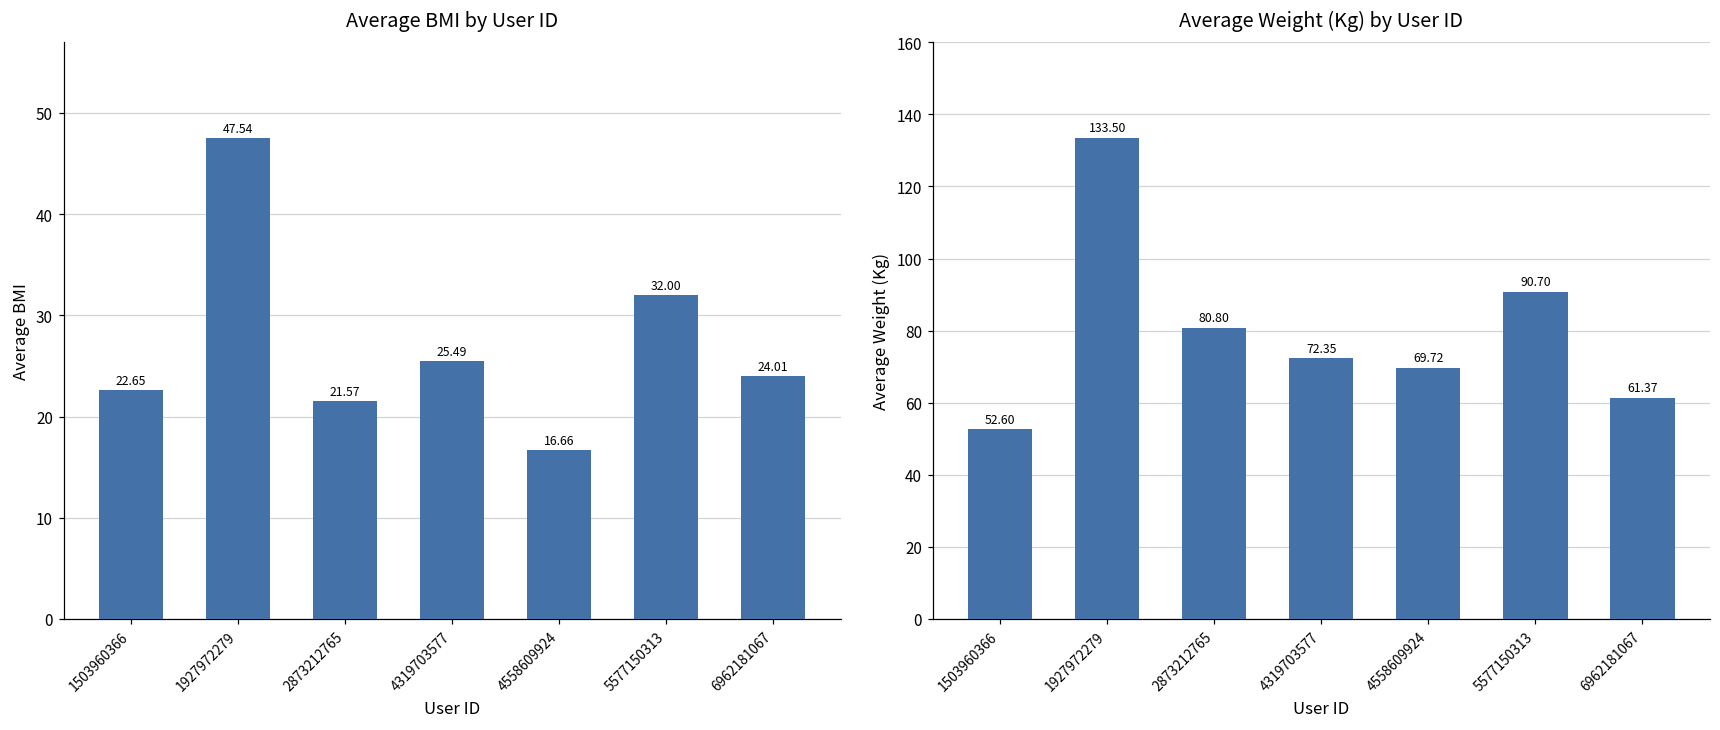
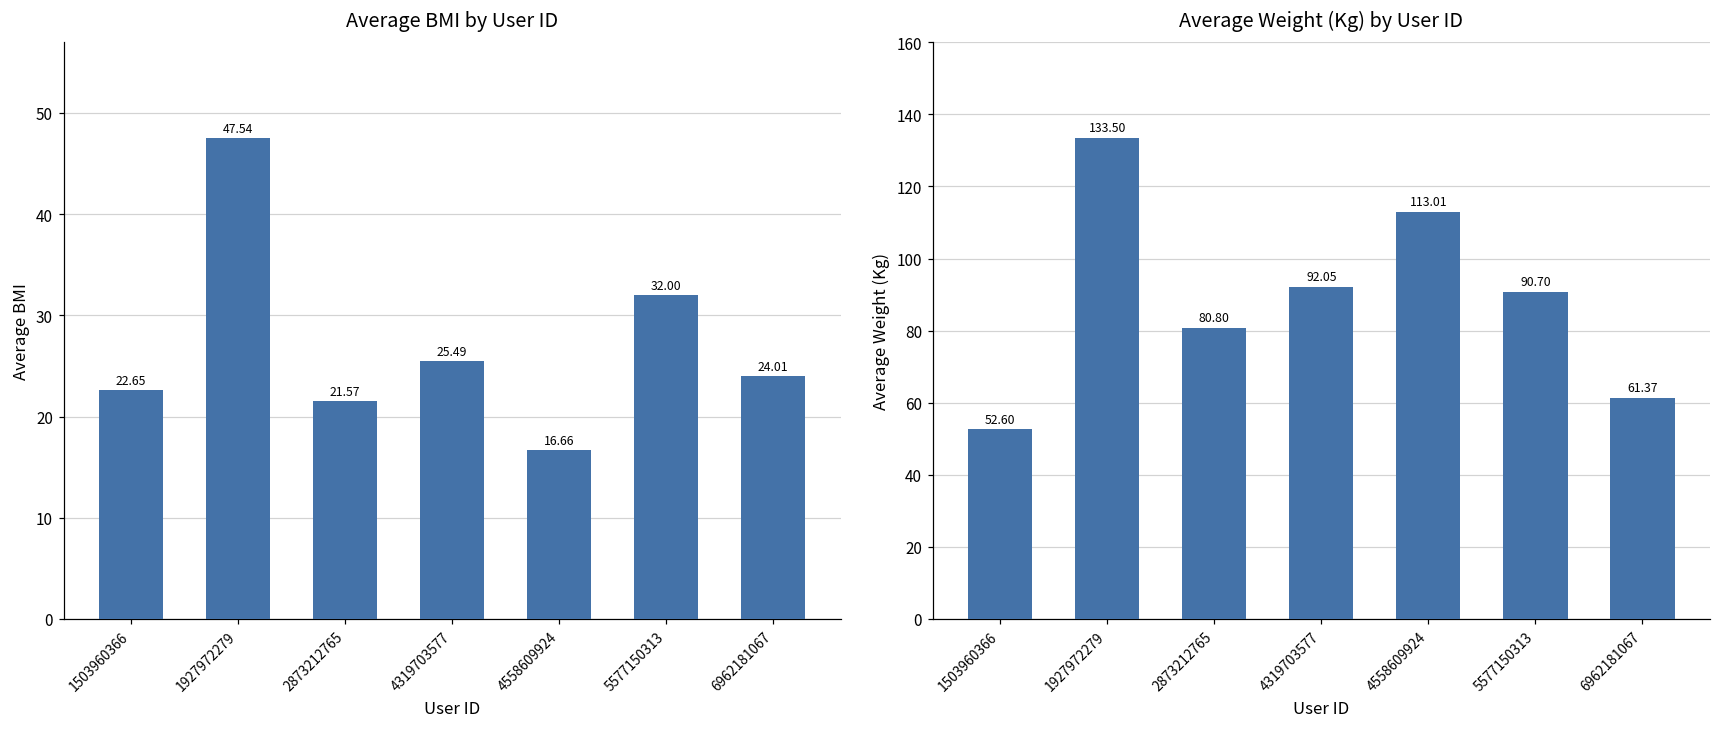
  {
    "Average BMI by User ID": {
      "1503960366": 22.65,
      "1927972279": 47.54,
      "2873212765": 21.57,
      "4319703577": 25.49,
      "4558609924": 16.66,
      "5577150313": 32.00,
      "6962181067": 24.01
    },
    "Average Weight (Kg) by User ID": {
      "1503960366": 52.60,
      "1927972279": 133.50,
      "2873212765": 80.80,
-     "4319703577": 72.35,
-     "4558609924": 69.72,
+     "4319703577": 92.05,
+     "4558609924": 113.01,
      "5577150313": 90.70,
      "6962181067": 61.37
    }
  }
